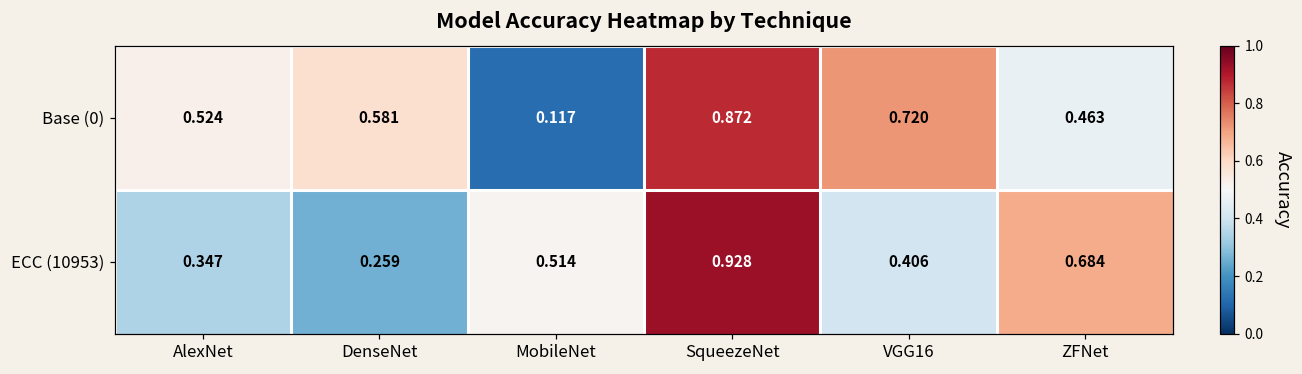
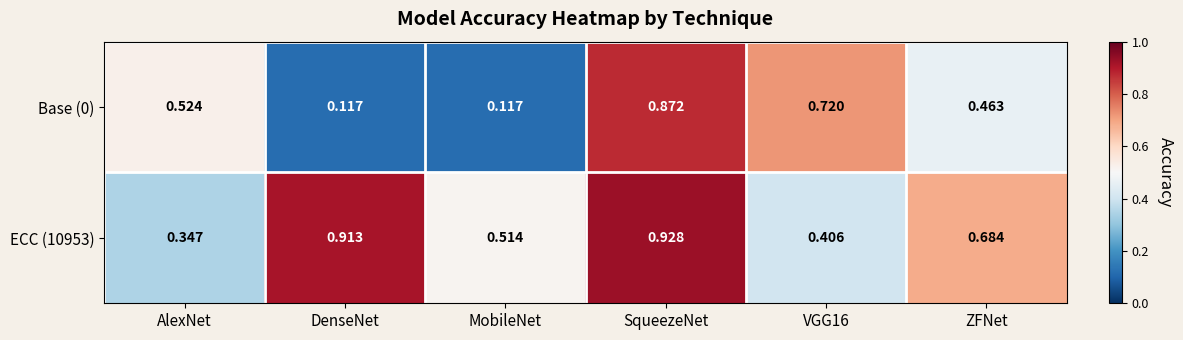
  {
    "Base (0)": {
      "AlexNet": 0.524,
-     "DenseNet": 0.581,
+     "DenseNet": 0.117,
      "MobileNet": 0.117,
      "SqueezeNet": 0.872,
      "VGG16": 0.720,
      "ZFNet": 0.463
    },
    "ECC (10953)": {
      "AlexNet": 0.347,
-     "DenseNet": 0.259,
+     "DenseNet": 0.913,
      "MobileNet": 0.514,
      "SqueezeNet": 0.928,
      "VGG16": 0.406,
      "ZFNet": 0.684
    }
  }
